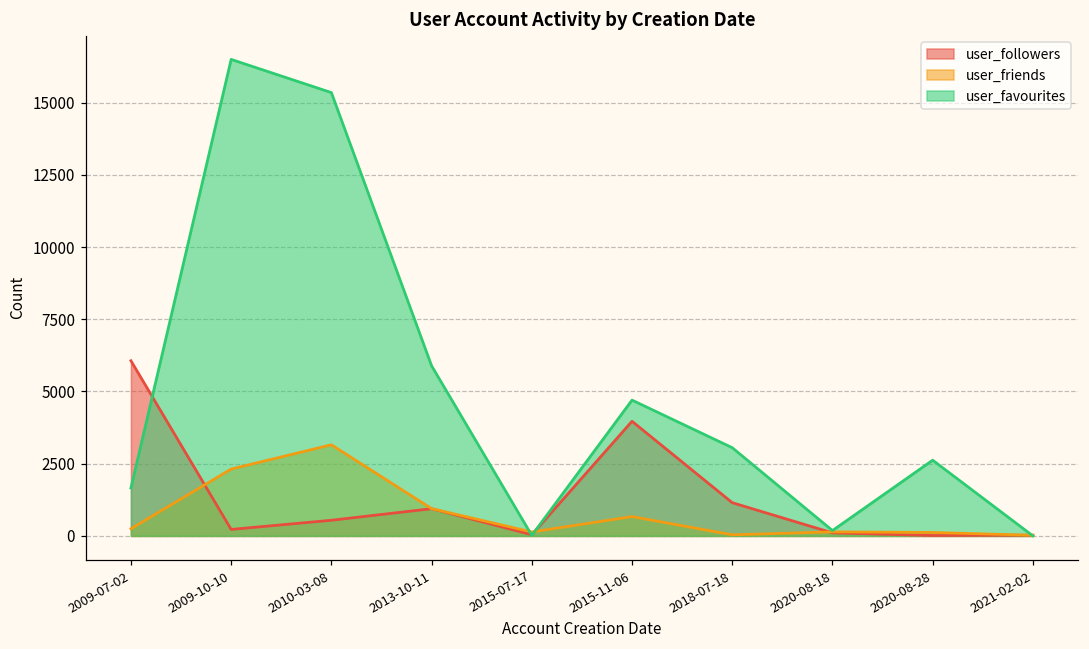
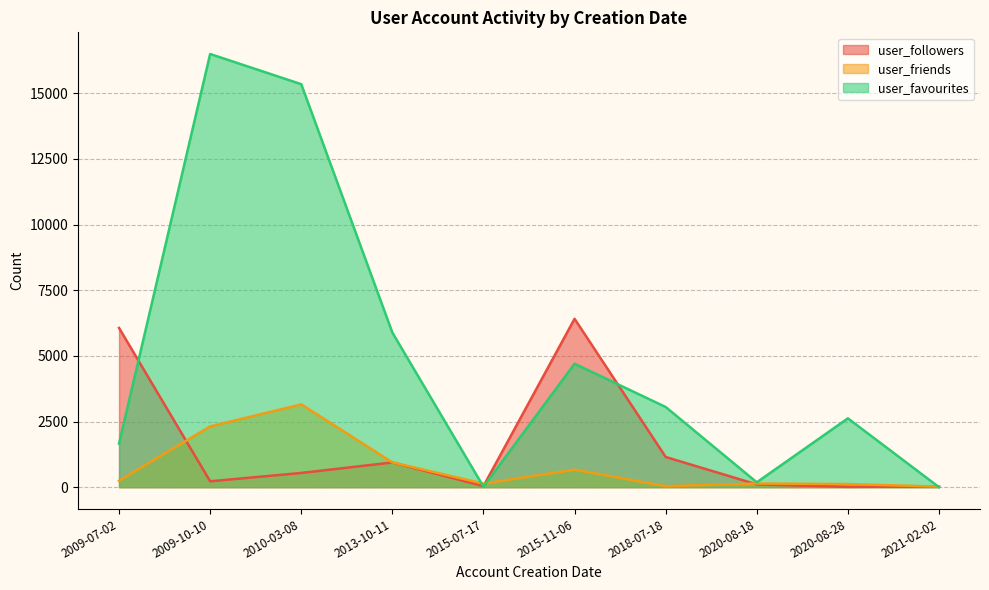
  {
    "user_followers": {
      "2009-07-02": 6100,
      "2009-10-10": 200,
      "2010-03-08": 500,
-     "2015-11-06": 4000,
+     "2015-11-06": 6400,
      "2018-07-18": 1100,
      "2020-08-28": 0
    },
    "user_friends": {
      "2009-07-02": 200,
      "2009-10-10": 2300,
      "2010-03-08": 3200,
      "2015-11-06": 700,
      "2018-07-18": 0,
      "2020-08-28": 100
    },
    "user_favourites": {
      "2009-07-02": 1700,
      "2009-10-10": 16500,
      "2010-03-08": 15300,
      "2013-10-11": 5900,
      "2015-11-06": 4700,
      "2018-07-18": 3100,
      "2020-08-28": 2600
    }
  }
